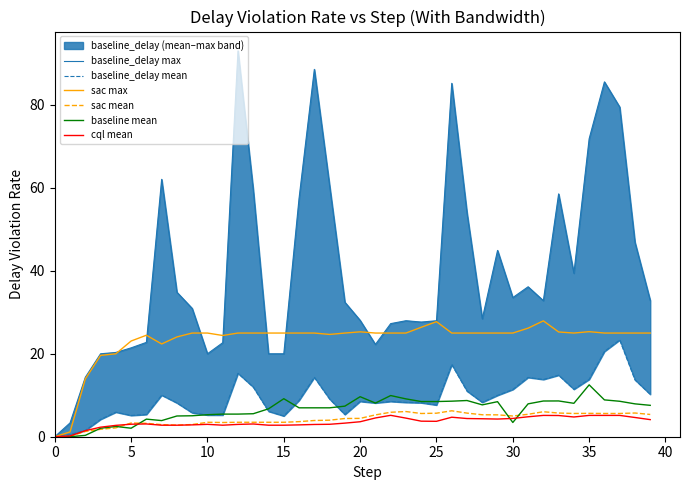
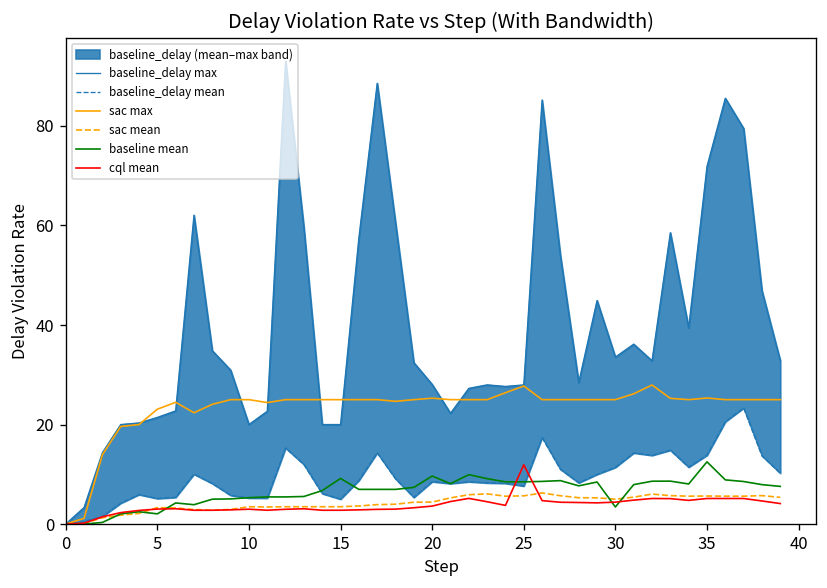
  {
    "baseline mean": {
      "5": 2,
      "15": 9,
      "20": 10,
      "25": 8,
      "30": 3,
      "35": 13
    },
    "cql mean": {
      "15": 3,
      "20": 4,
-     "25": 4
+     "25": 12
    }
  }
